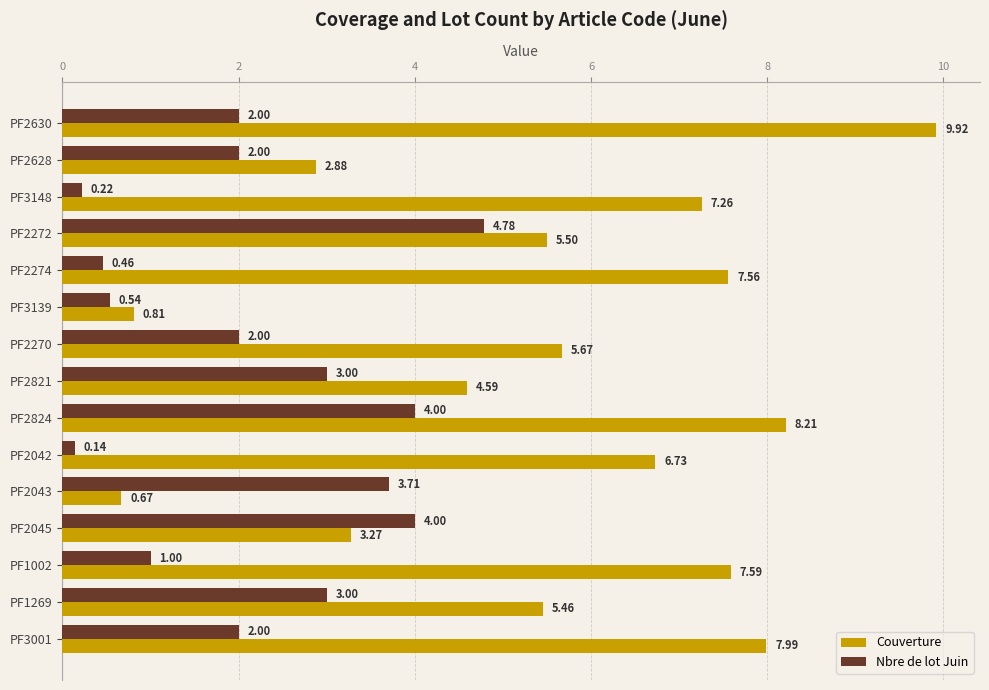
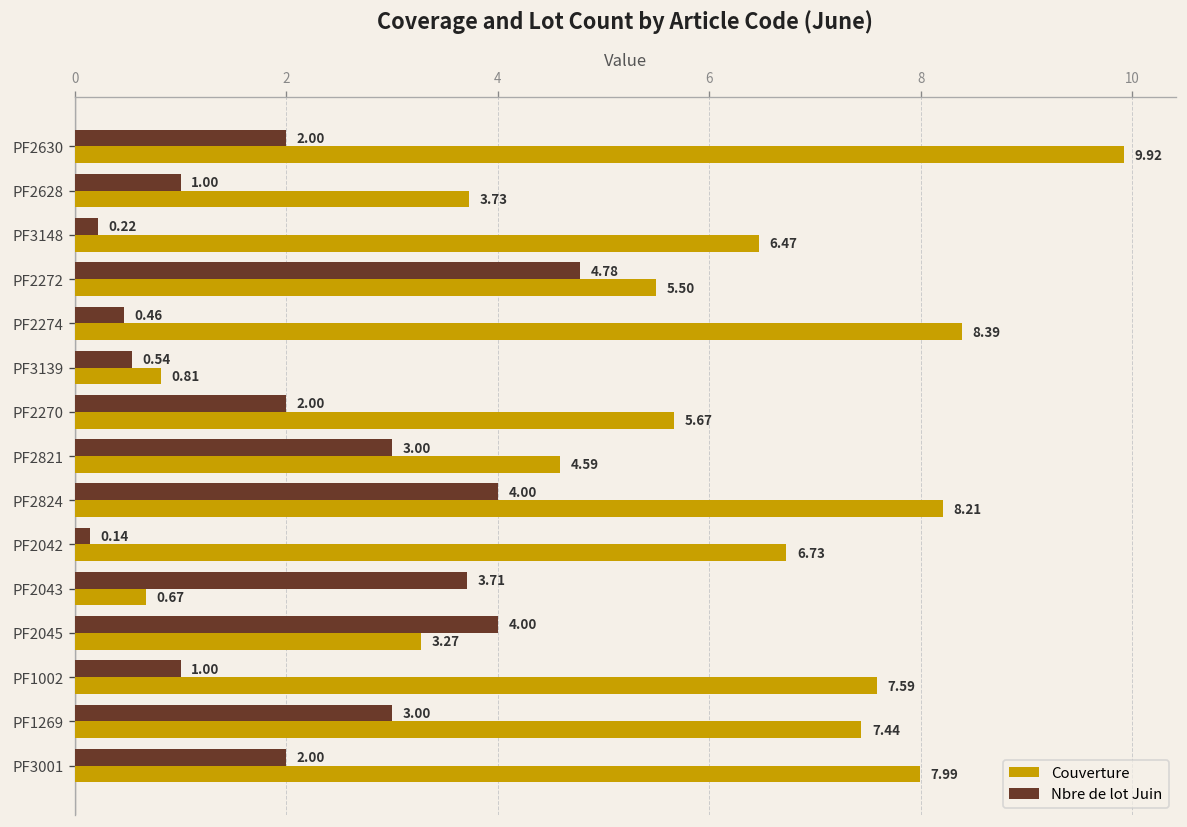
  {
    "Couverture": {
      "PF2630": 9.92,
-     "PF2628": 2.88,
-     "PF3148": 7.26,
+     "PF2628": 3.73,
+     "PF3148": 6.47,
      "PF2272": 5.50,
-     "PF2274": 7.56,
+     "PF2274": 8.39,
      "PF3139": 0.81,
      "PF2270": 5.67,
      "PF2821": 4.59,
      "PF2824": 8.21,
      "PF2042": 6.73,
      "PF2043": 0.67,
      "PF2045": 3.27,
      "PF1002": 7.59,
-     "PF1269": 5.46,
+     "PF1269": 7.44,
      "PF3001": 7.99
    },
    "Nbre de lot Juin": {
      "PF2630": 2.00,
-     "PF2628": 2.00,
+     "PF2628": 1.00,
      "PF3148": 0.22,
      "PF2272": 4.78,
      "PF2274": 0.46,
      "PF3139": 0.54,
      "PF2270": 2.00,
      "PF2821": 3.00,
      "PF2824": 4.00,
      "PF2042": 0.14,
      "PF2043": 3.71,
      "PF2045": 4.00,
      "PF1002": 1.00,
      "PF1269": 3.00,
      "PF3001": 2.00
    }
  }
